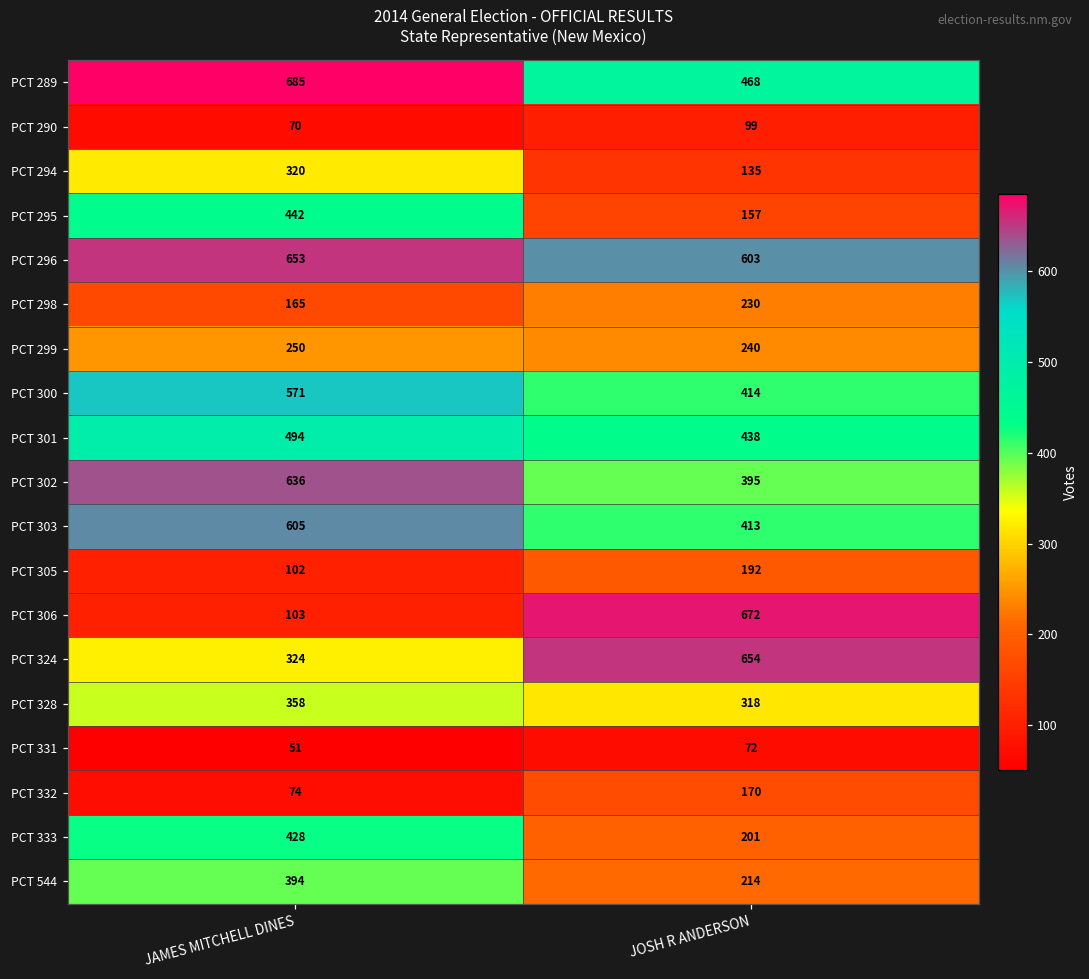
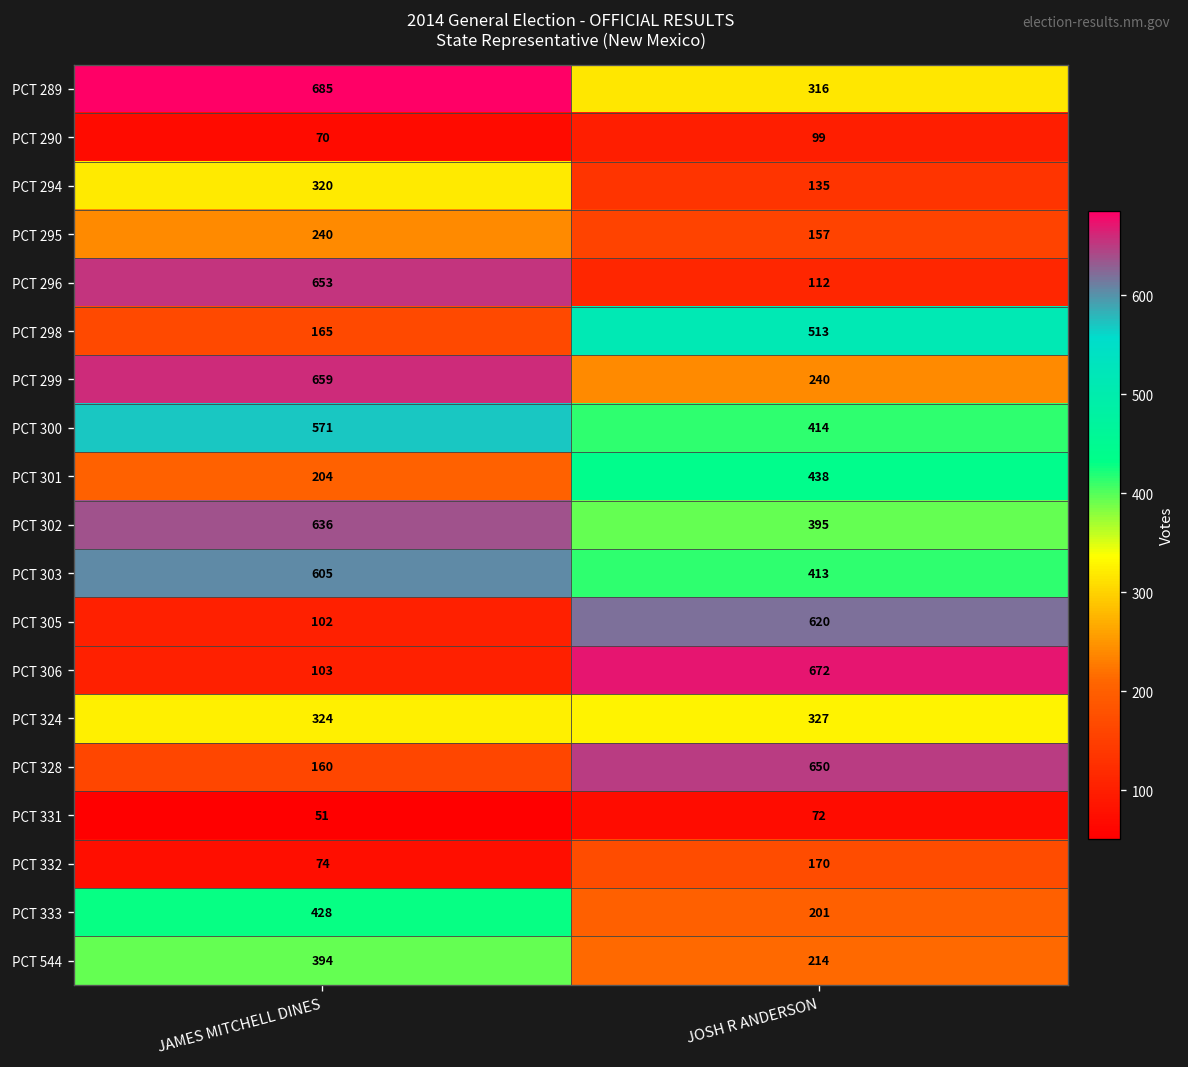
  {
    "PCT 289": {
      "JAMES MITCHELL DINES": 685,
-     "JOSH R ANDERSON": 468
+     "JOSH R ANDERSON": 316
    },
    "PCT 290": {
      "JAMES MITCHELL DINES": 70,
      "JOSH R ANDERSON": 99
    },
    "PCT 294": {
      "JAMES MITCHELL DINES": 320,
      "JOSH R ANDERSON": 135
    },
    "PCT 295": {
-     "JAMES MITCHELL DINES": 442,
+     "JAMES MITCHELL DINES": 240,
      "JOSH R ANDERSON": 157
    },
    "PCT 296": {
      "JAMES MITCHELL DINES": 653,
-     "JOSH R ANDERSON": 603
+     "JOSH R ANDERSON": 112
    },
    "PCT 298": {
      "JAMES MITCHELL DINES": 165,
-     "JOSH R ANDERSON": 230
+     "JOSH R ANDERSON": 513
    },
    "PCT 299": {
-     "JAMES MITCHELL DINES": 250,
+     "JAMES MITCHELL DINES": 659,
      "JOSH R ANDERSON": 240
    },
    "PCT 300": {
      "JAMES MITCHELL DINES": 571,
      "JOSH R ANDERSON": 414
    },
    "PCT 301": {
-     "JAMES MITCHELL DINES": 494,
+     "JAMES MITCHELL DINES": 204,
      "JOSH R ANDERSON": 438
    },
    "PCT 302": {
      "JAMES MITCHELL DINES": 636,
      "JOSH R ANDERSON": 395
    },
    "PCT 303": {
      "JAMES MITCHELL DINES": 605,
      "JOSH R ANDERSON": 413
    },
    "PCT 305": {
      "JAMES MITCHELL DINES": 102,
-     "JOSH R ANDERSON": 192
+     "JOSH R ANDERSON": 620
    },
    "PCT 306": {
      "JAMES MITCHELL DINES": 103,
      "JOSH R ANDERSON": 672
    },
    "PCT 324": {
      "JAMES MITCHELL DINES": 324,
-     "JOSH R ANDERSON": 654
+     "JOSH R ANDERSON": 327
    },
    "PCT 328": {
-     "JAMES MITCHELL DINES": 358,
-     "JOSH R ANDERSON": 318
+     "JAMES MITCHELL DINES": 160,
+     "JOSH R ANDERSON": 650
    },
    "PCT 331": {
      "JAMES MITCHELL DINES": 51,
      "JOSH R ANDERSON": 72
    },
    "PCT 332": {
      "JAMES MITCHELL DINES": 74,
      "JOSH R ANDERSON": 170
    },
    "PCT 333": {
      "JAMES MITCHELL DINES": 428,
      "JOSH R ANDERSON": 201
    },
    "PCT 544": {
      "JAMES MITCHELL DINES": 394,
      "JOSH R ANDERSON": 214
    }
  }
